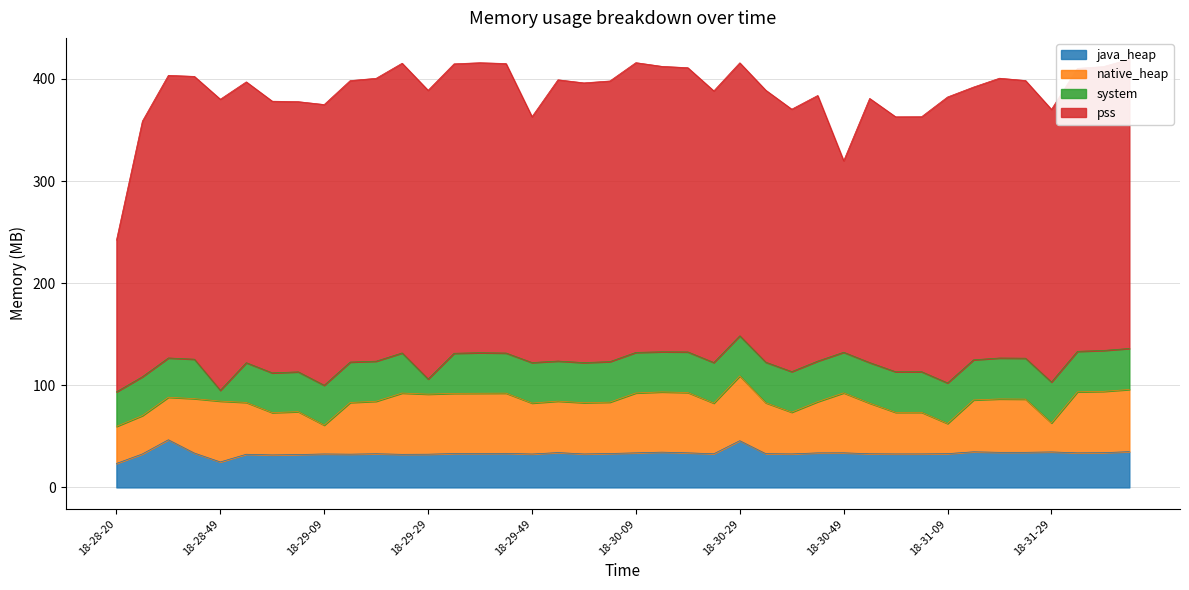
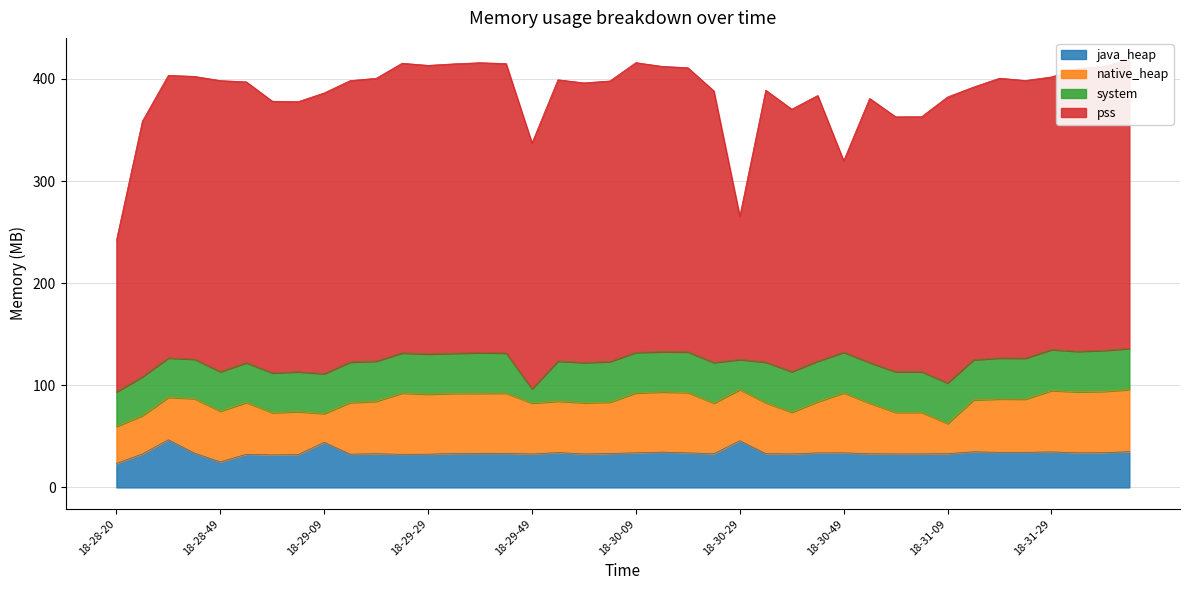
  {
    "java_heap": {
      "18-28-20": 23,
      "18-28-49": 25,
-     "18-29-09": 33,
+     "18-29-09": 44,
      "18-29-29": 33,
      "18-29-49": 33,
      "18-30-09": 34,
      "18-30-29": 46,
      "18-30-49": 34,
      "18-31-09": 33,
      "18-31-29": 35
    },
    "native_heap": {
      "18-28-20": 36,
-     "18-28-49": 60,
+     "18-28-49": 50,
      "18-29-09": 28,
      "18-29-29": 59,
      "18-29-49": 50,
      "18-30-09": 59,
-     "18-30-29": 63,
+     "18-30-29": 50,
      "18-30-49": 59,
      "18-31-09": 30,
-     "18-31-29": 28
+     "18-31-29": 60
    },
    "system": {
      "18-28-20": 34,
-     "18-28-49": 11,
+     "18-28-49": 39,
      "18-29-09": 39,
-     "18-29-29": 15,
-     "18-29-49": 40,
+     "18-29-29": 39,
+     "18-29-49": 14,
      "18-30-09": 40,
-     "18-30-29": 39,
+     "18-30-29": 29,
      "18-30-49": 40,
      "18-31-09": 40,
      "18-31-29": 40
    },
    "pss": {
      "18-28-20": 148,
      "18-28-49": 285,
      "18-29-09": 275,
      "18-29-29": 283,
      "18-29-49": 241,
      "18-30-09": 284,
-     "18-30-29": 267,
+     "18-30-29": 140,
      "18-30-49": 188,
      "18-31-09": 280,
      "18-31-29": 267
    }
  }
